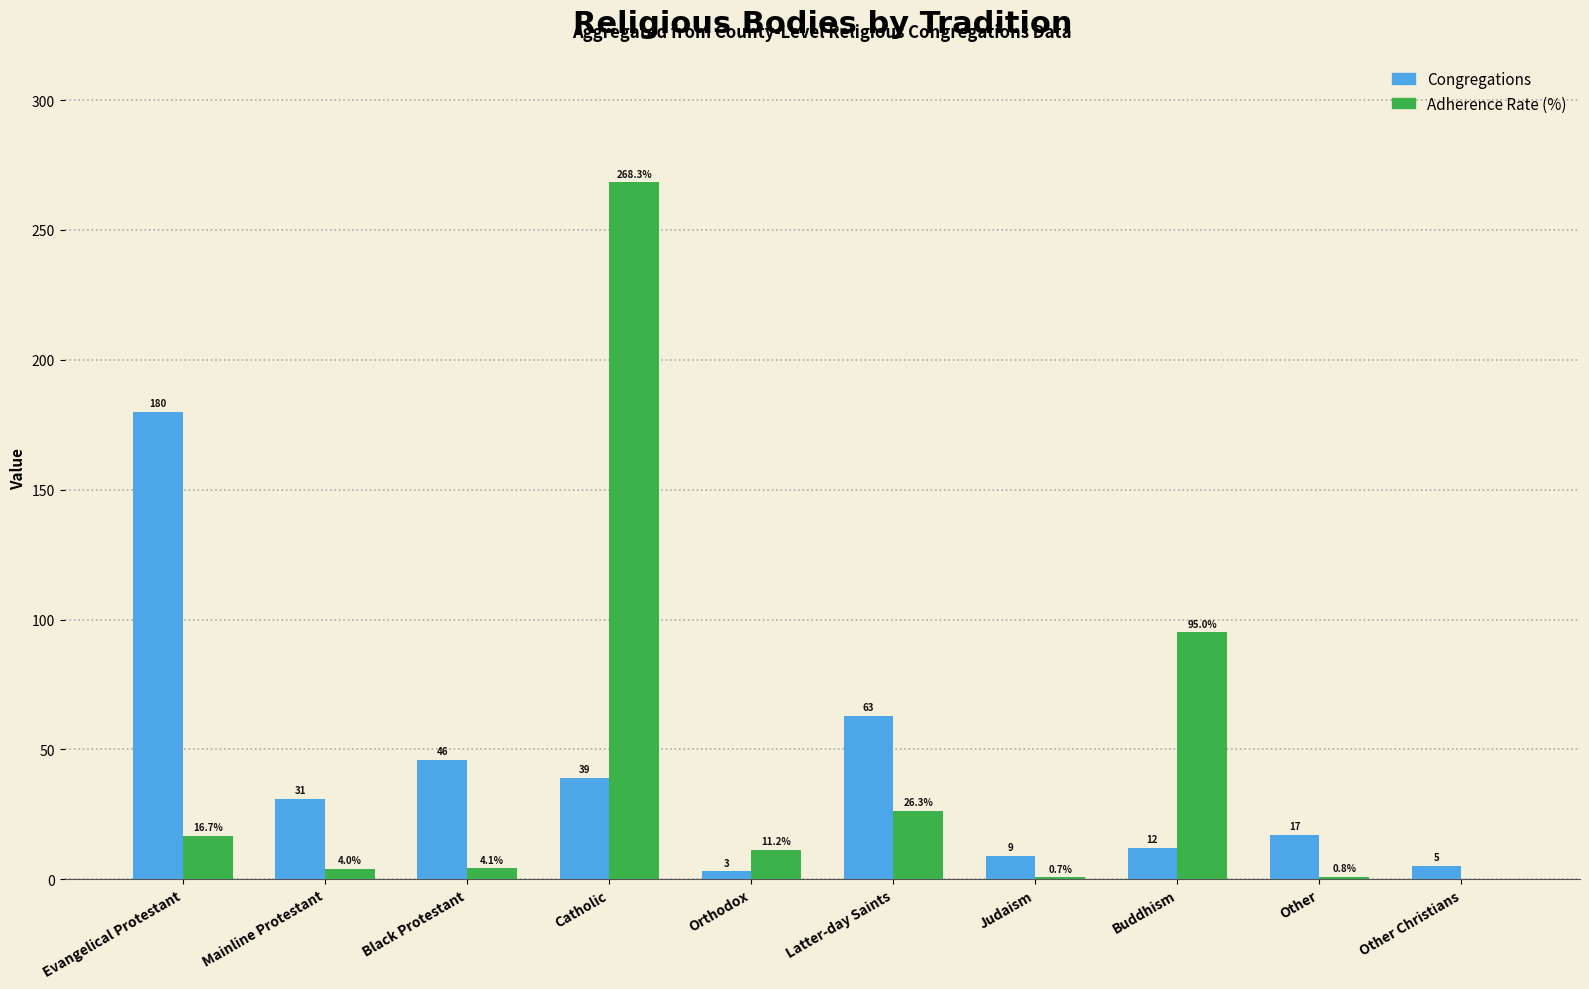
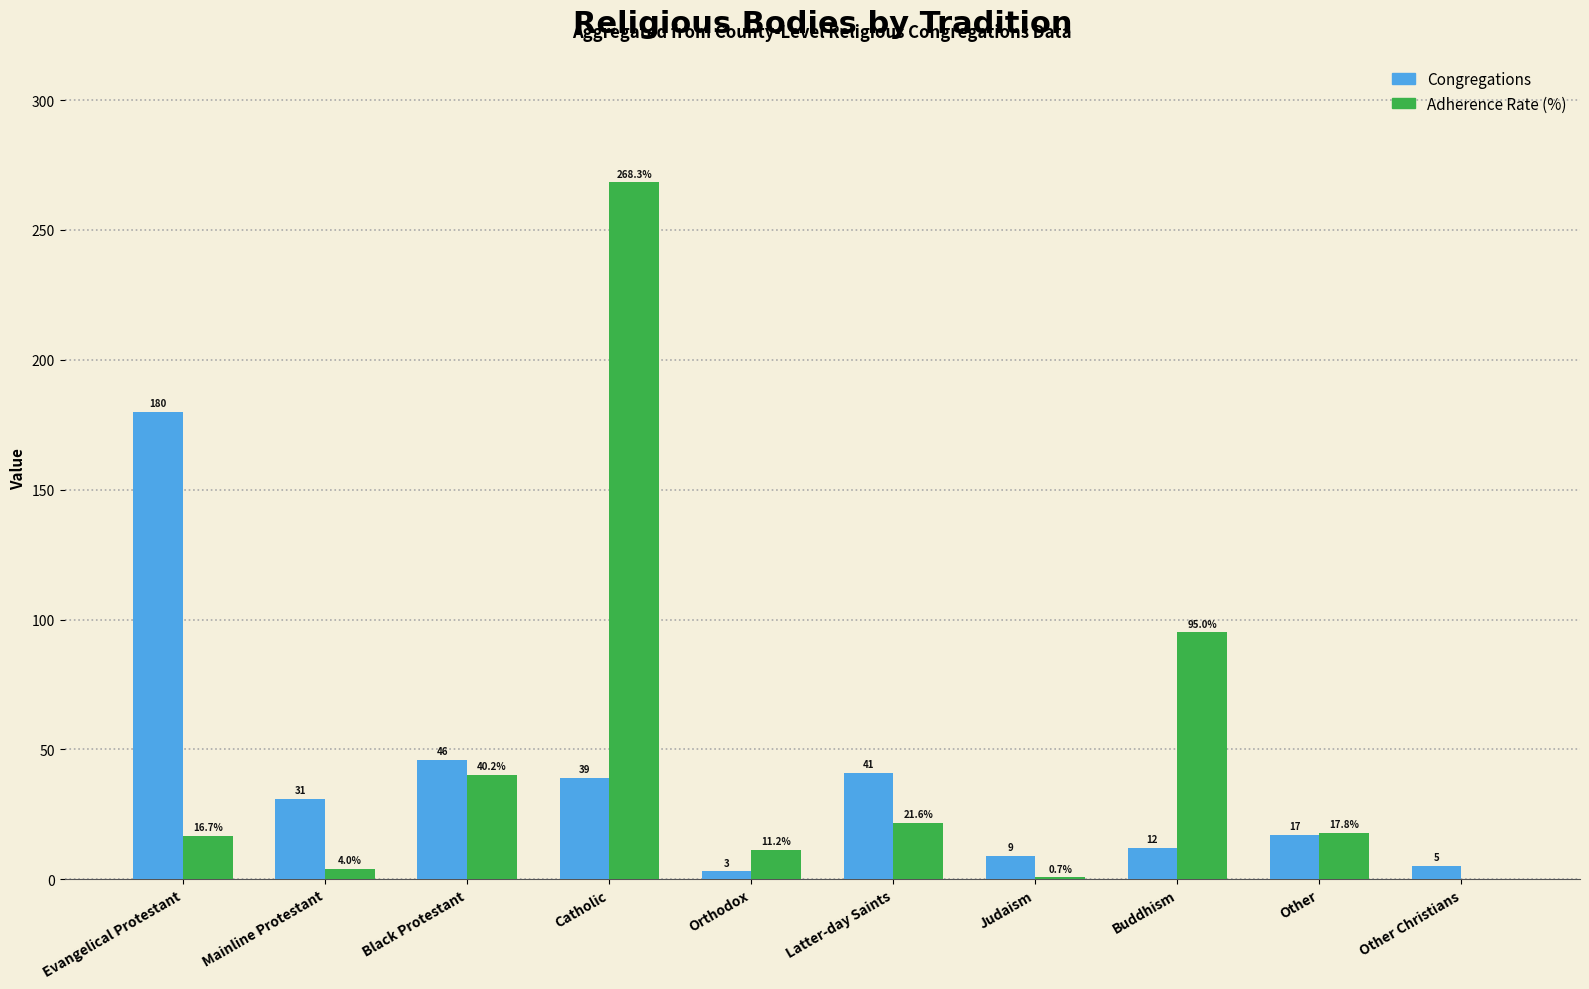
  {
    "Congregations": {
      "Evangelical Protestant": "180",
      "Mainline Protestant": "31",
      "Black Protestant": "46",
      "Catholic": "39",
      "Orthodox": "3",
-     "Latter-day Saints": "63",
+     "Latter-day Saints": "41",
      "Judaism": "9",
      "Buddhism": "12",
      "Other": "17",
      "Other Christians": "5"
    },
    "Adherence Rate (%)": {
      "Evangelical Protestant": "16.7%",
      "Mainline Protestant": "4.0%",
-     "Black Protestant": "4.1%",
+     "Black Protestant": "40.2%",
      "Catholic": "268.3%",
      "Orthodox": "11.2%",
-     "Latter-day Saints": "26.3%",
+     "Latter-day Saints": "21.6%",
      "Judaism": "0.7%",
      "Buddhism": "95.0%",
-     "Other": "0.8%"
+     "Other": "17.8%"
    }
  }
